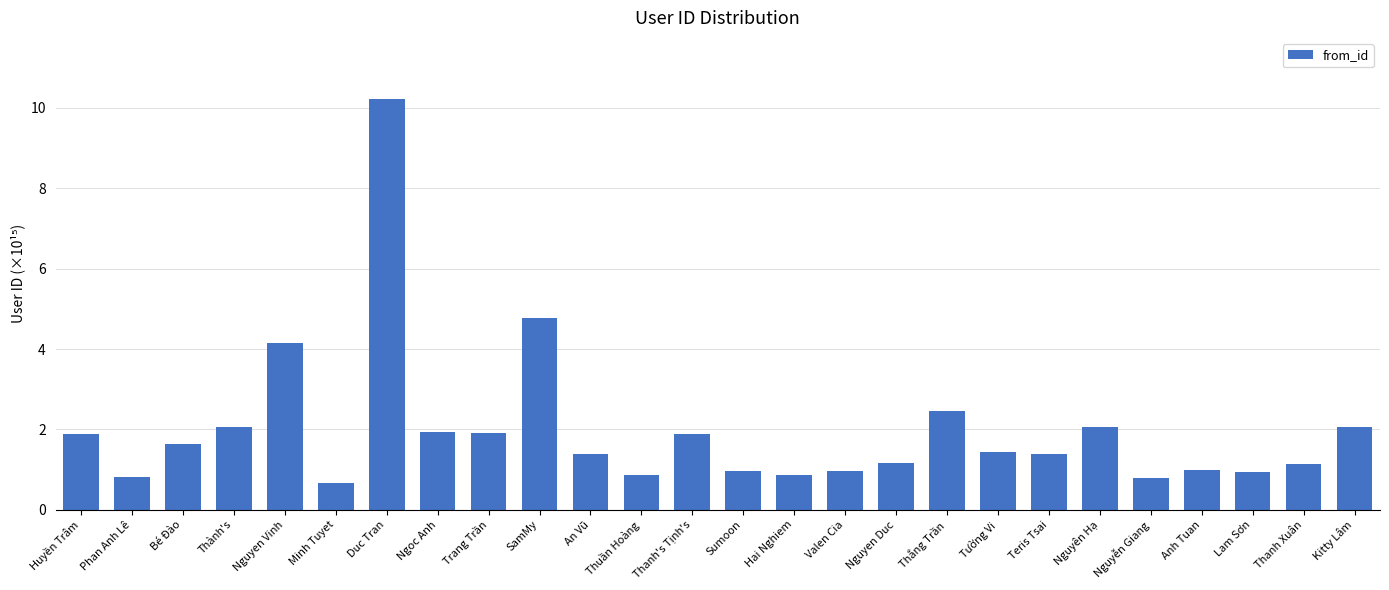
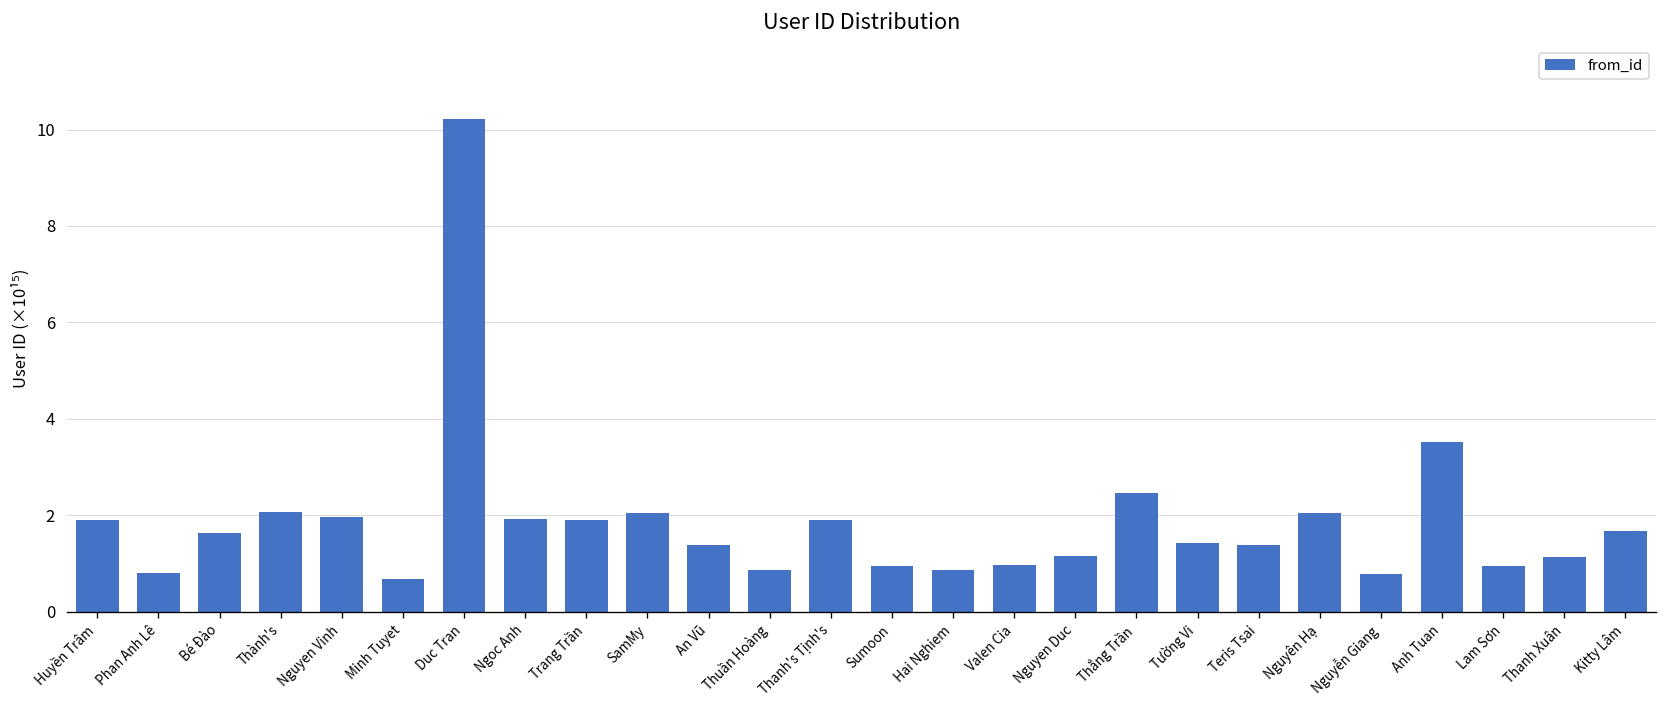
  {
    "Huyền Trâm": 1.9,
    "Phan Anh Lê": 0.8,
    "Bé Đào": 1.6,
    "Thành's": 2.1,
-   "Nguyen Vinh": 4.1,
+   "Nguyen Vinh": 2.0,
    "Minh Tuyet": 0.7,
    "Duc Tran": 10.2,
    "Ngoc Anh": 1.9,
    "Trang Trần": 1.9,
-   "SamMy": 4.8,
+   "SamMy": 2.0,
    "An Vũ": 1.4,
    "Thuần Hoàng": 0.9,
    "Thanh's Tịnh's": 1.9,
    "Sumoon": 1.0,
    "Hai Nghiem": 0.9,
    "Valen Cia": 1.0,
    "Nguyen Duc": 1.2,
    "Thắng Trần": 2.5,
    "Tường Vi": 1.4,
    "Teris Tsai": 1.4,
    "Nguyên Hạ": 2.1,
    "Nguyễn Giang": 0.8,
-   "Anh Tuan": 1.0,
+   "Anh Tuan": 3.5,
    "Lam Sơn": 0.9,
    "Thanh Xuân": 1.1,
-   "Kitty Lâm": 2.0
+   "Kitty Lâm": 1.7
  }
